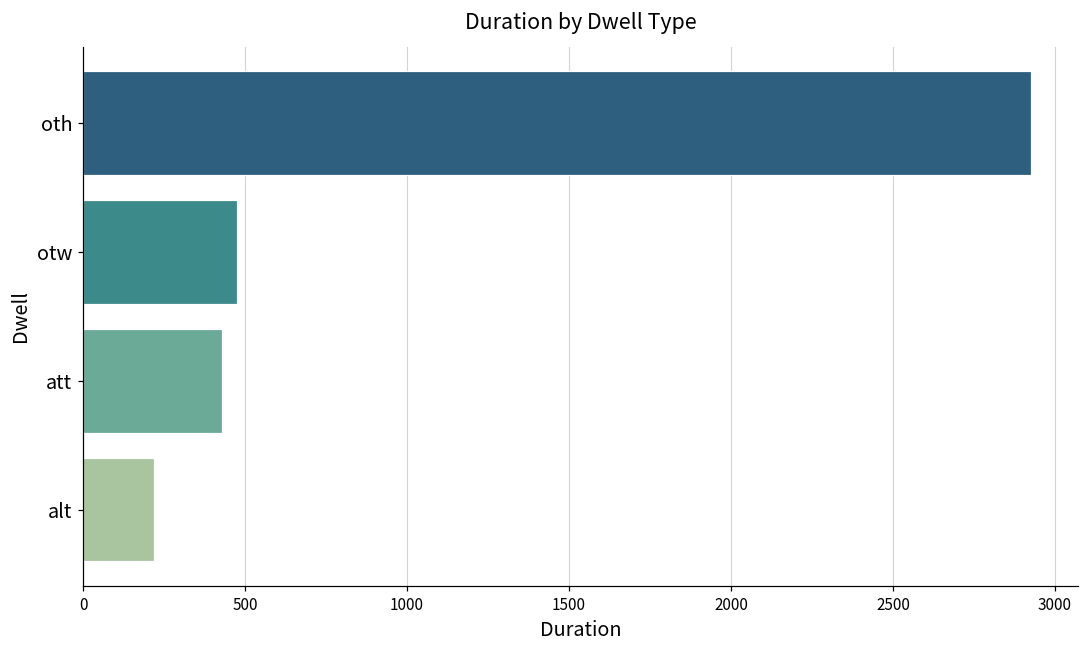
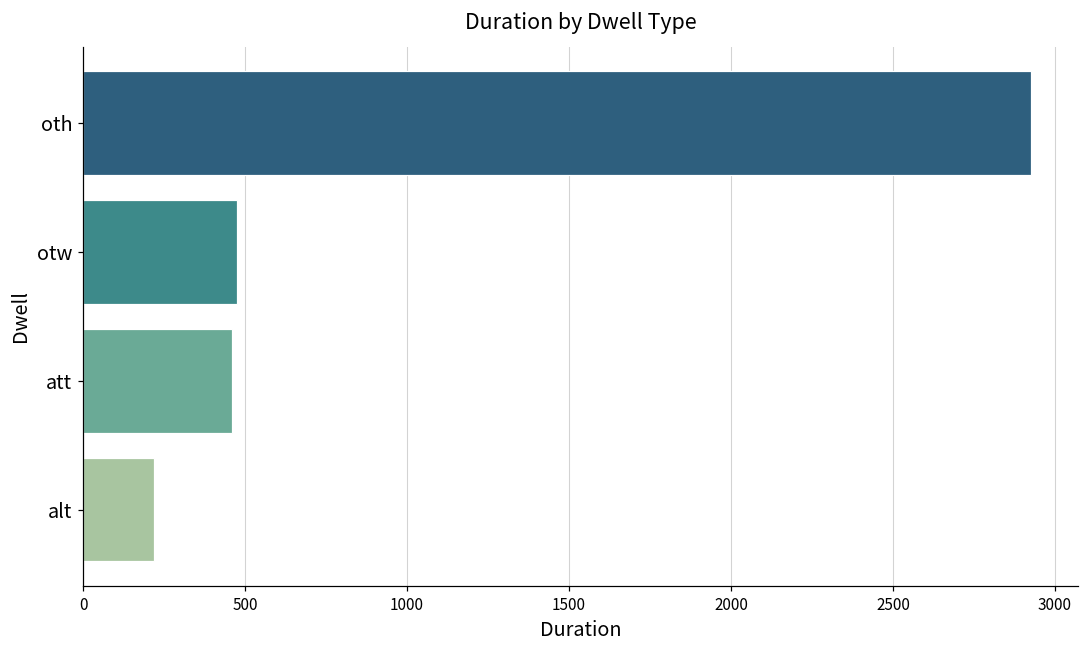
  {
    "oth": 2930,
    "otw": 480,
-   "att": 430,
+   "att": 460,
    "alt": 220
  }
